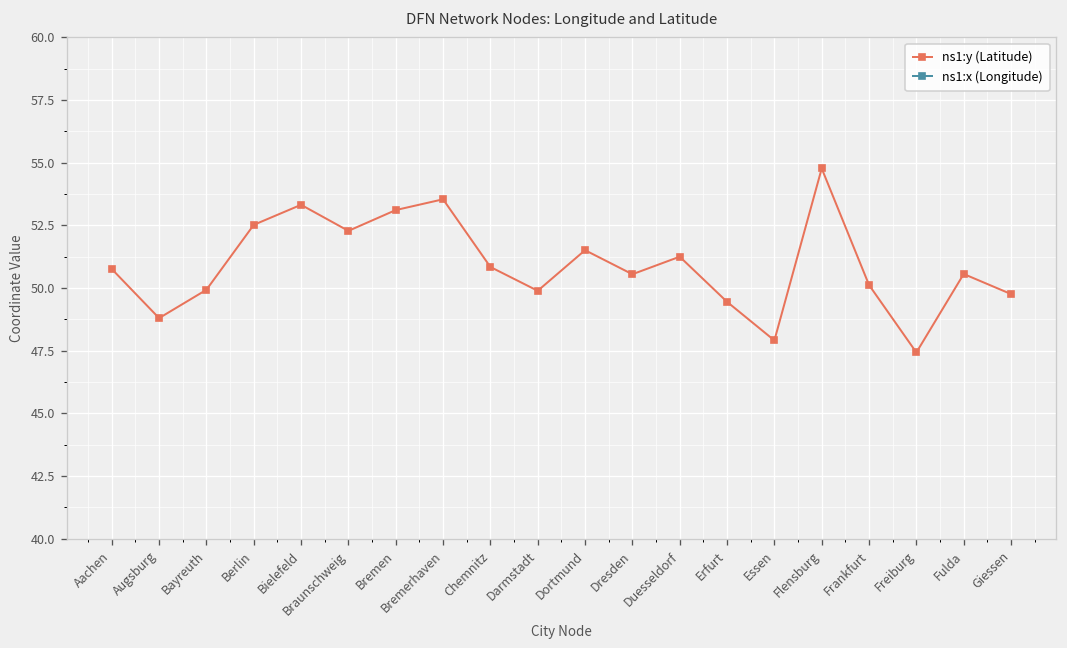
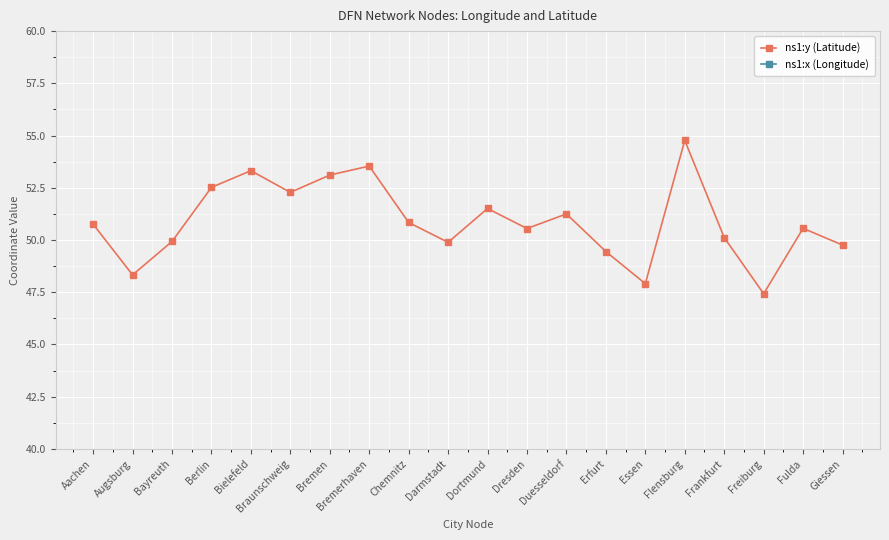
  {
    "ns1:y (Latitude)": {
      "Aachen": 50.8,
-     "Augsburg": 48.8,
+     "Augsburg": 48.3,
      "Bayreuth": 49.9,
      "Berlin": 52.5,
      "Bielefeld": 53.3,
      "Braunschweig": 52.3,
      "Bremen": 53.1,
      "Bremerhaven": 53.5,
      "Chemnitz": 50.8,
      "Darmstadt": 49.9,
      "Dortmund": 51.5,
      "Dresden": 50.6,
      "Duesseldorf": 51.3,
      "Erfurt": 49.5,
      "Essen": 47.9,
      "Flensburg": 54.8,
      "Frankfurt": 50.1,
      "Freiburg": 47.4,
      "Fulda": 50.6,
      "Giessen": 49.8
    }
  }
